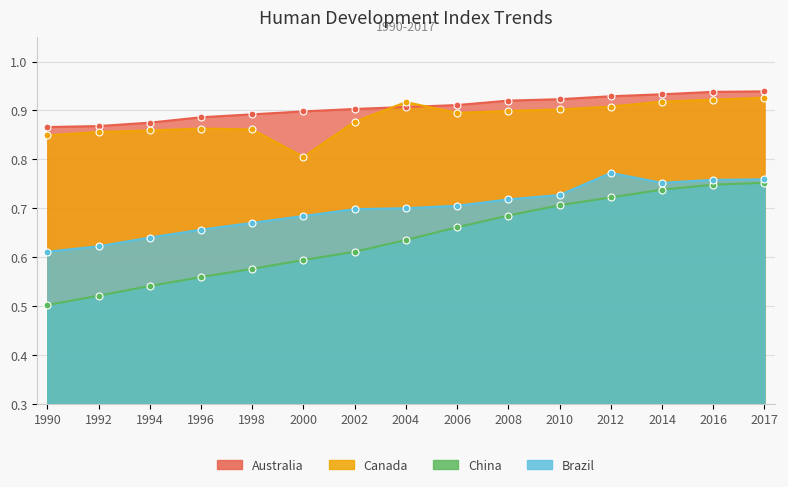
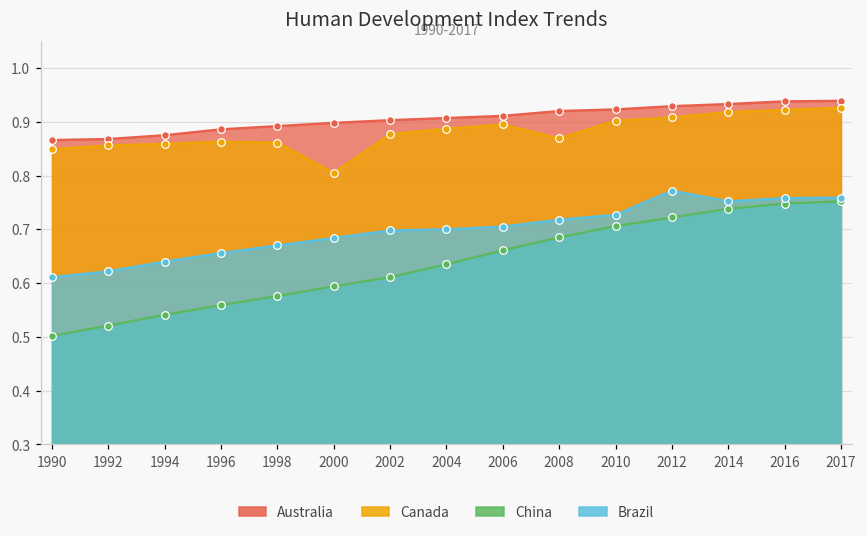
  {
    "Australia": {
      "1990": 0.87,
      "1992": 0.87,
      "1994": 0.88,
      "1996": 0.89,
      "1998": 0.89,
      "2000": 0.90,
      "2002": 0.90,
      "2004": 0.91,
      "2006": 0.91,
      "2008": 0.92,
      "2010": 0.92,
      "2012": 0.93,
      "2014": 0.93,
      "2016": 0.94,
      "2017": 0.94
    },
    "Canada": {
      "1990": 0.85,
      "1992": 0.86,
      "1994": 0.86,
      "1996": 0.86,
      "1998": 0.86,
      "2000": 0.81,
      "2002": 0.88,
-     "2004": 0.92,
+     "2004": 0.89,
      "2006": 0.90,
-     "2008": 0.90,
+     "2008": 0.87,
      "2010": 0.90,
      "2012": 0.91,
      "2014": 0.92,
      "2016": 0.92,
      "2017": 0.93
    },
    "China": {
      "1990": 0.50,
      "1992": 0.52,
      "1994": 0.54,
      "1996": 0.56,
      "1998": 0.58,
      "2000": 0.59,
      "2002": 0.61,
      "2004": 0.64,
      "2006": 0.66,
      "2008": 0.69,
      "2010": 0.71,
      "2012": 0.72,
      "2014": 0.74,
      "2016": 0.75,
      "2017": 0.75
    },
    "Brazil": {
      "1990": 0.61,
      "1992": 0.62,
      "1994": 0.64,
      "1996": 0.66,
      "1998": 0.67,
      "2000": 0.68,
      "2002": 0.70,
      "2004": 0.70,
      "2006": 0.71,
      "2008": 0.72,
      "2010": 0.73,
      "2012": 0.77,
      "2014": 0.75,
      "2016": 0.76,
      "2017": 0.76
    }
  }
